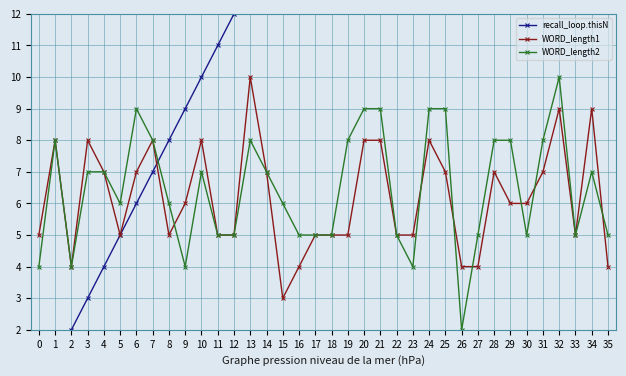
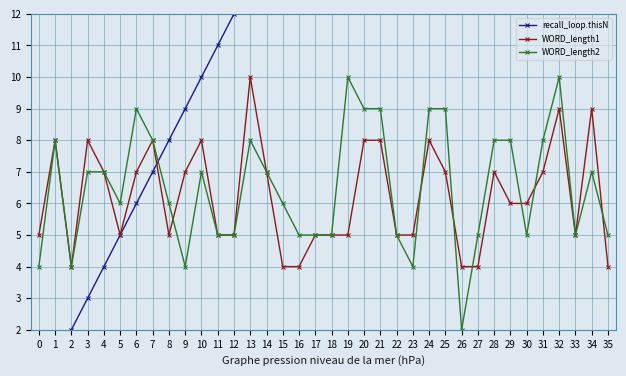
  {
    "recall_loop.thisN": {
      "2": 2,
      "3": 3,
      "4": 4,
      "6": 6,
      "7": 7,
      "8": 8,
      "9": 9,
      "10": 10,
      "11": 11,
      "12": 12
    },
    "WORD_length1": {
      "0": 5,
      "3": 8,
      "6": 7,
      "8": 5,
-     "9": 6,
+     "9": 7,
      "10": 8,
      "13": 10,
-     "15": 3,
+     "15": 4,
      "16": 4,
      "19": 5,
      "20": 8,
      "21": 8,
      "23": 5,
      "24": 8,
      "25": 7,
      "26": 4,
      "27": 4,
      "28": 7,
      "29": 6,
      "30": 6,
      "31": 7,
      "32": 9,
      "34": 9,
      "35": 4
    },
    "WORD_length2": {
      "0": 4,
      "3": 7,
      "5": 6,
      "6": 9,
      "8": 6,
      "9": 4,
      "10": 7,
      "13": 8,
      "15": 6,
      "16": 5,
-     "19": 8,
+     "19": 10,
      "20": 9,
      "21": 9,
      "23": 4,
      "24": 9,
      "25": 9,
      "26": 2,
      "27": 5,
      "28": 8,
      "29": 8,
      "30": 5,
      "31": 8,
      "32": 10,
      "34": 7,
      "35": 5
    }
  }
